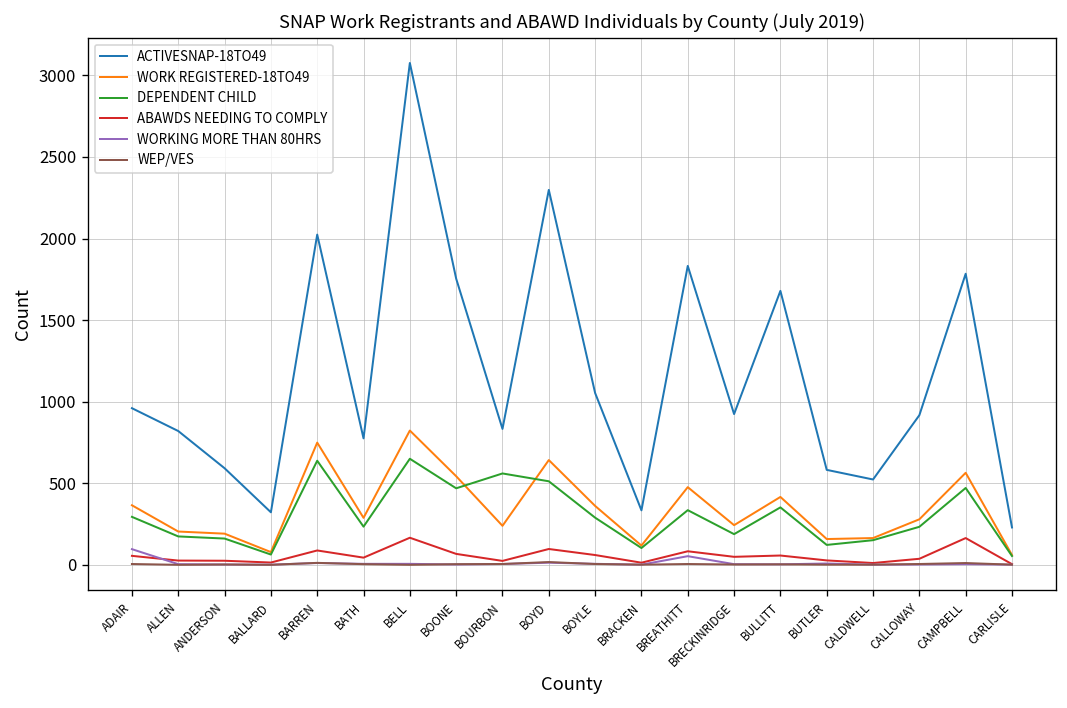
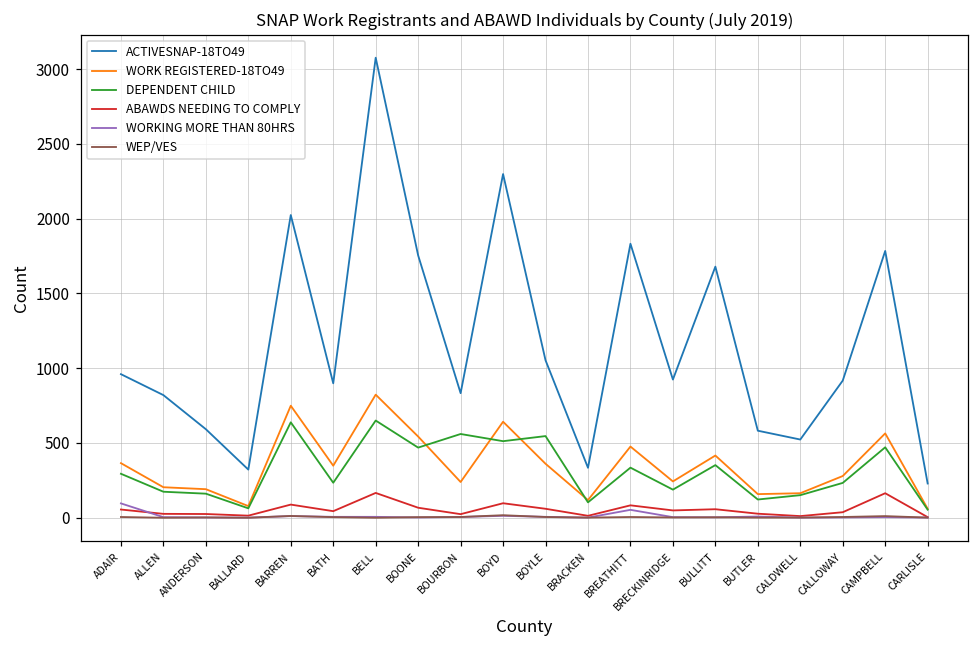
  {
    "ACTIVESNAP-18TO49": {
      "ADAIR": 960,
      "ALLEN": 820,
      "ANDERSON": 590,
      "BALLARD": 320,
      "BARREN": 2020,
-     "BATH": 780,
+     "BATH": 900,
      "BELL": 3080,
      "BOONE": 1750,
      "BOURBON": 830,
      "BOYD": 2300,
      "BOYLE": 1050,
      "BRACKEN": 330,
      "BREATHITT": 1830,
      "BRECKINRIDGE": 920,
      "BULLITT": 1680,
      "BUTLER": 580,
      "CALDWELL": 520,
      "CALLOWAY": 920,
      "CAMPBELL": 1780,
      "CARLISLE": 230
    },
    "WORK REGISTERED-18TO49": {
      "ADAIR": 370,
      "ALLEN": 200,
      "ANDERSON": 190,
      "BARREN": 750,
-     "BATH": 290,
+     "BATH": 350,
      "BELL": 820,
      "BOONE": 540,
      "BOURBON": 240,
      "BOYD": 640,
      "BOYLE": 360,
      "BREATHITT": 480,
      "BRECKINRIDGE": 240,
      "BULLITT": 420,
      "BUTLER": 160,
      "CALLOWAY": 280,
      "CAMPBELL": 560
    },
    "DEPENDENT CHILD": {
      "ADAIR": 290,
      "ALLEN": 170,
      "ANDERSON": 160,
      "BARREN": 640,
      "BATH": 230,
      "BELL": 650,
      "BOONE": 470,
      "BOURBON": 560,
      "BOYD": 510,
-     "BOYLE": 290,
+     "BOYLE": 550,
      "BREATHITT": 340,
      "BRECKINRIDGE": 190,
      "BULLITT": 350,
      "BUTLER": 120,
      "CALLOWAY": 230,
      "CAMPBELL": 470
    },
    "ABAWDS NEEDING TO COMPLY": {
      "ADAIR": 60,
      "ALLEN": 30,
      "ANDERSON": 30,
      "BARREN": 90,
      "BATH": 40,
      "BELL": 170,
      "BOONE": 70,
      "BOURBON": 20,
      "BOYD": 100,
      "BOYLE": 60,
      "BREATHITT": 80,
      "BRECKINRIDGE": 50,
      "BULLITT": 60,
      "BUTLER": 30,
      "CALLOWAY": 40,
      "CAMPBELL": 160
    },
    "WORKING MORE THAN 80HRS": {
      "ADAIR": 100,
      "BREATHITT": 50
    },
    "WEP/VES": {
      "ADAIR": 10,
      "BREATHITT": 10
    }
  }
